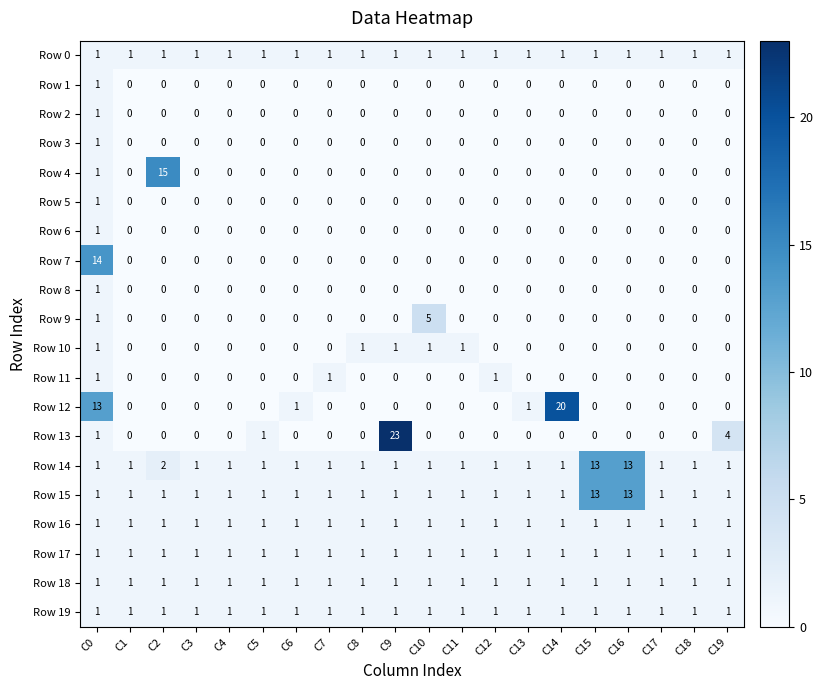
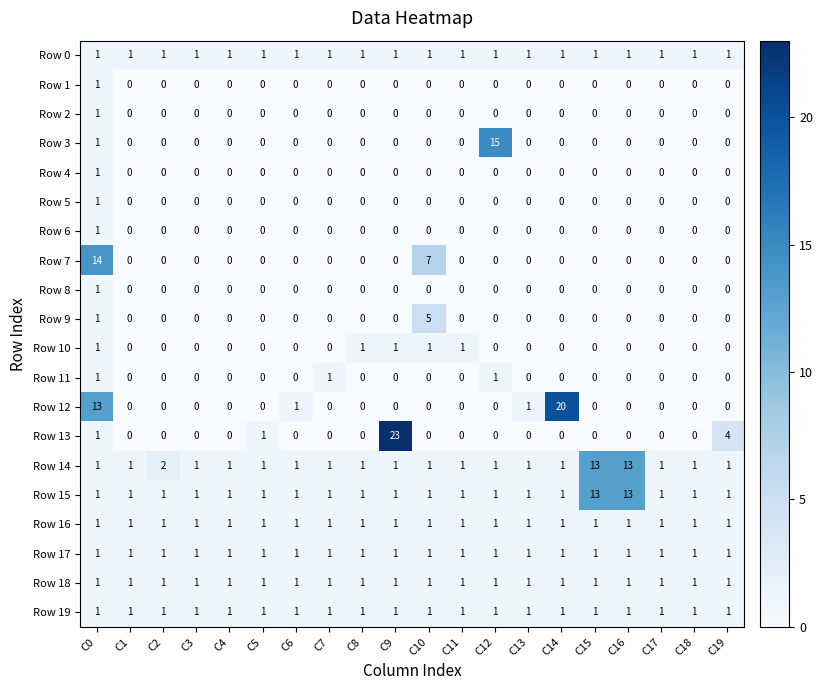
  {
    "Row 3": {
      "C0": 1,
      "C1": 0,
      "C2": 0,
      "C3": 0,
      "C4": 0,
      "C5": 0,
      "C6": 0,
      "C7": 0,
      "C8": 0,
      "C9": 0,
      "C10": 0,
      "C11": 0,
-     "C12": 0,
+     "C12": 15,
      "C13": 0,
      "C14": 0,
      "C15": 0,
      "C16": 0,
      "C17": 0,
      "C18": 0,
      "C19": 0
    },
    "Row 4": {
      "C0": 1,
      "C1": 0,
-     "C2": 15,
+     "C2": 0,
      "C3": 0,
      "C4": 0,
      "C5": 0,
      "C6": 0,
      "C7": 0,
      "C8": 0,
      "C9": 0,
      "C10": 0,
      "C11": 0,
      "C12": 0,
      "C13": 0,
      "C14": 0,
      "C15": 0,
      "C16": 0,
      "C17": 0,
      "C18": 0,
      "C19": 0
    },
    "Row 7": {
      "C0": 14,
      "C1": 0,
      "C2": 0,
      "C3": 0,
      "C4": 0,
      "C5": 0,
      "C6": 0,
      "C7": 0,
      "C8": 0,
      "C9": 0,
-     "C10": 0,
+     "C10": 7,
      "C11": 0,
      "C12": 0,
      "C13": 0,
      "C14": 0,
      "C15": 0,
      "C16": 0,
      "C17": 0,
      "C18": 0,
      "C19": 0
    }
  }
